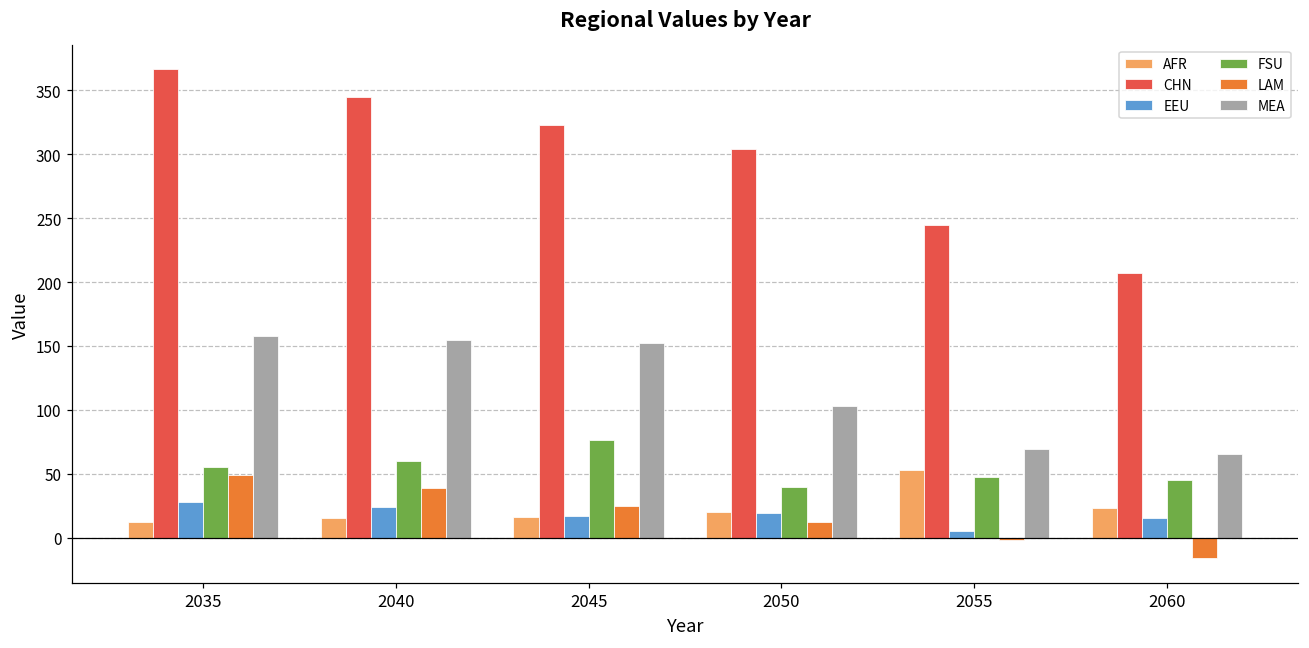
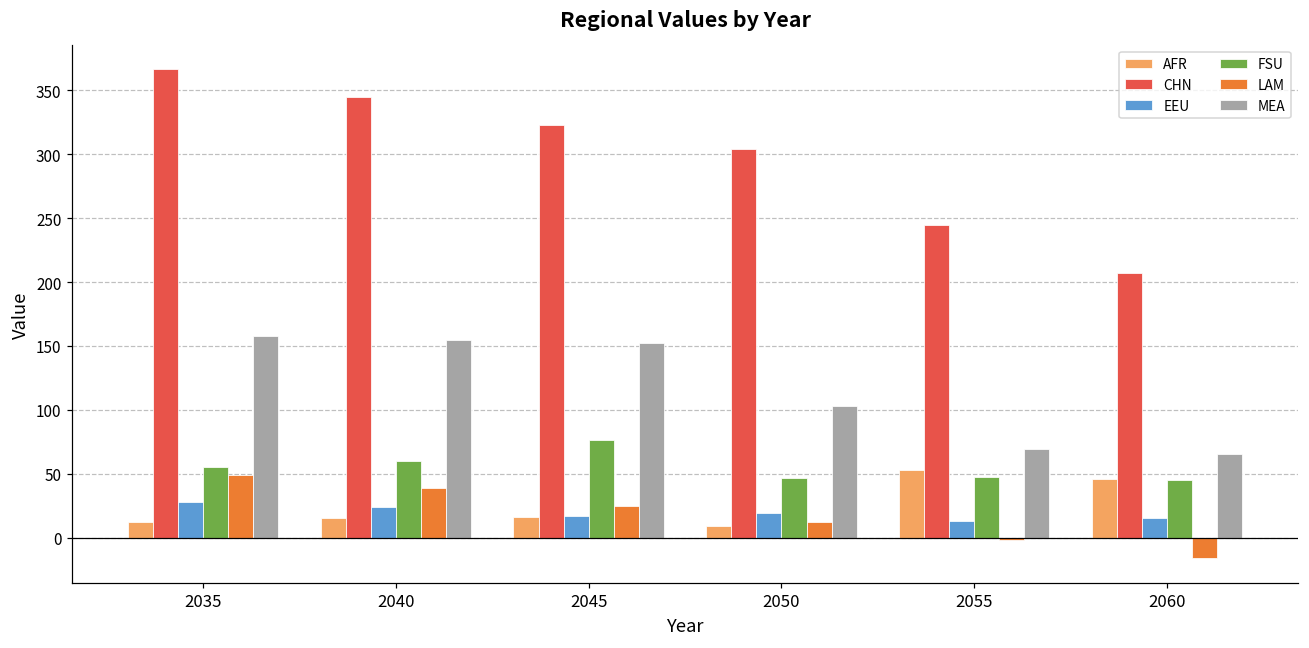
  {
    "AFR": {
      "2035": 12,
      "2040": 16,
      "2045": 17,
-     "2050": 20,
+     "2050": 9,
      "2055": 53,
-     "2060": 23
+     "2060": 46
    },
    "EEU": {
      "2035": 28,
      "2040": 24,
      "2045": 17,
      "2050": 19,
-     "2055": 5,
+     "2055": 13,
      "2060": 15
    },
    "FSU": {
      "2035": 56,
      "2040": 60,
      "2045": 77,
-     "2050": 40,
+     "2050": 47,
      "2055": 47,
      "2060": 45
    },
    "MEA": {
      "2035": 158,
      "2040": 155,
      "2045": 152,
      "2050": 103,
      "2055": 69,
      "2060": 65
    }
  }
